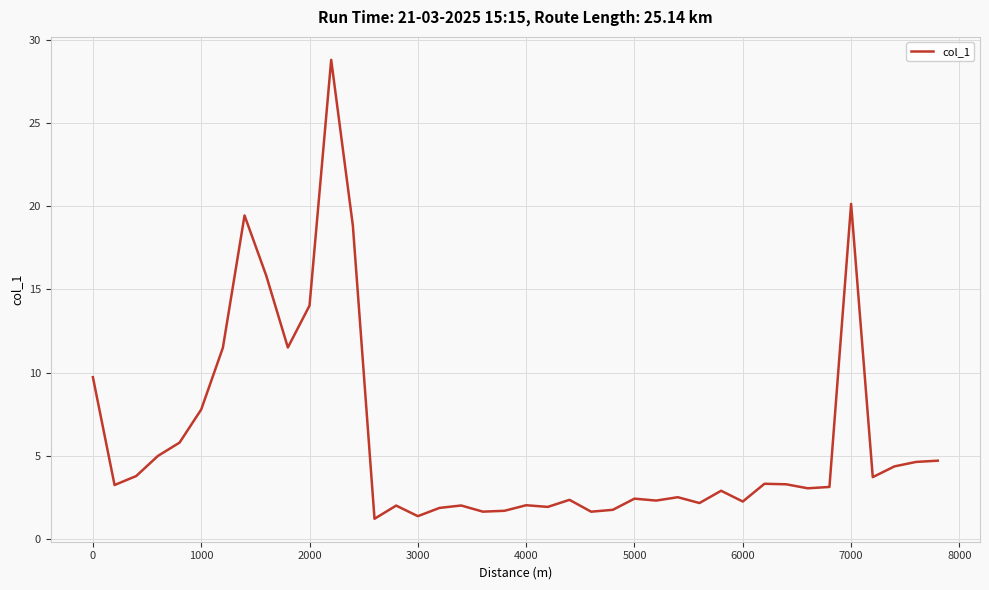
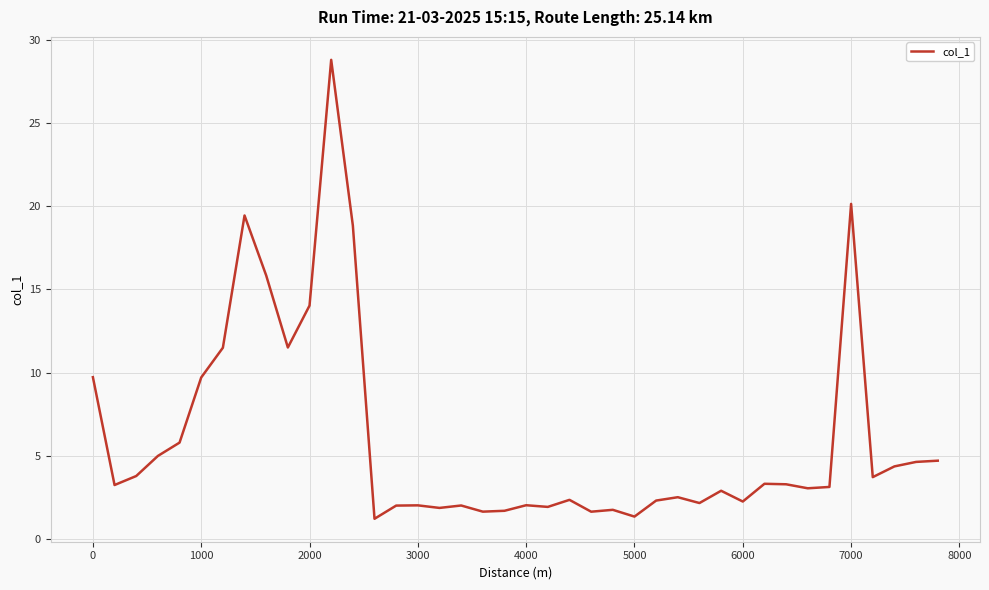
  {
    "0": 9.7,
-   "1000": 7.8,
+   "1000": 9.7,
    "2000": 14.0,
-   "3000": 1.4,
+   "3000": 2.0,
    "4000": 2.1,
-   "5000": 2.4,
+   "5000": 1.4,
    "6000": 2.3,
    "7000": 20.1
  }
